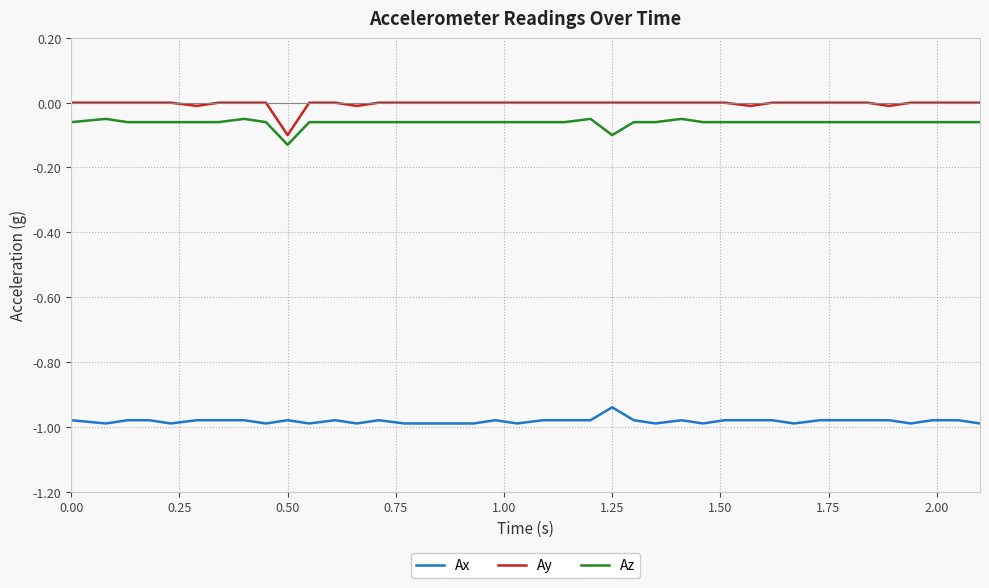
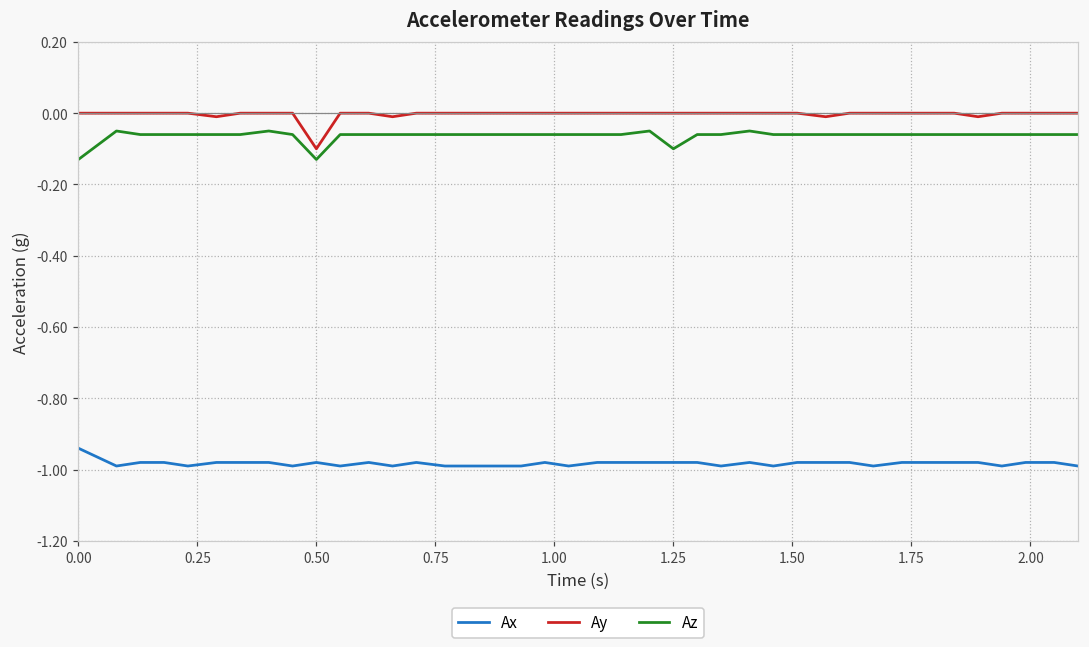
  {
    "Ax": {
-     "0.00": -0.98,
+     "0.00": -0.94,
      "0.50": -0.98,
-     "1.25": -0.94
+     "1.25": -0.98
    },
    "Ay": {
      "0.00": 0.00,
      "0.50": -0.10,
      "1.25": 0.00
    },
    "Az": {
-     "0.00": -0.06,
+     "0.00": -0.13,
      "0.50": -0.13,
      "1.25": -0.10
    }
  }
